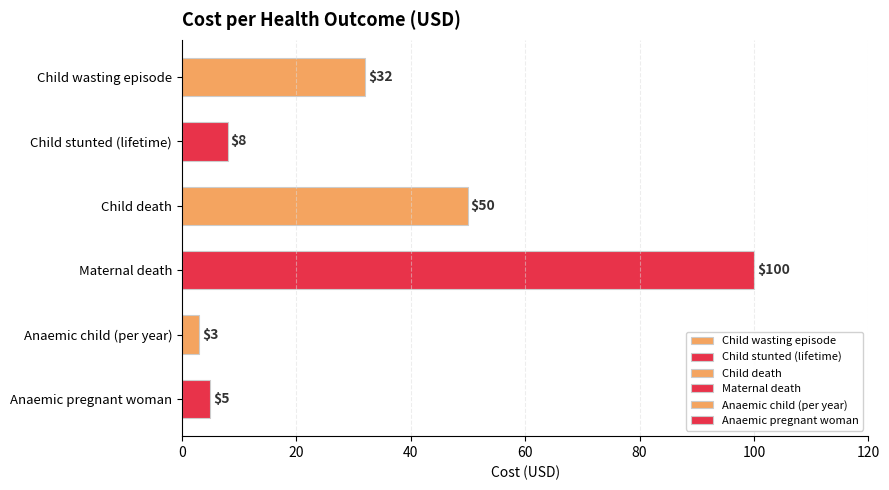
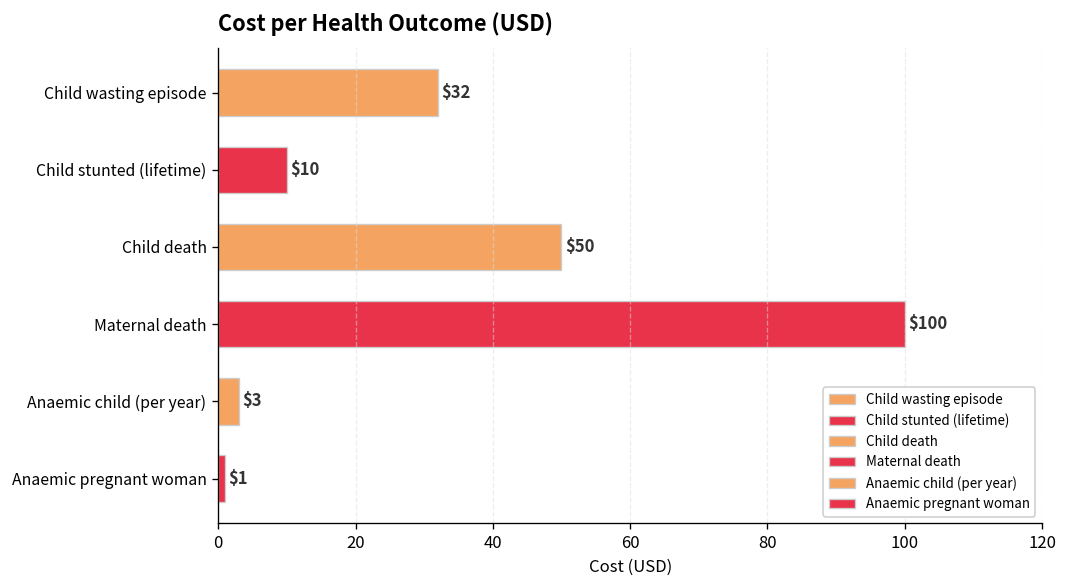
  {
    "Child wasting episode": "$32",
-   "Child stunted (lifetime)": "$8",
+   "Child stunted (lifetime)": "$10",
    "Child death": "$50",
    "Maternal death": "$100",
    "Anaemic child (per year)": "$3",
-   "Anaemic pregnant woman": "$5"
+   "Anaemic pregnant woman": "$1"
  }
